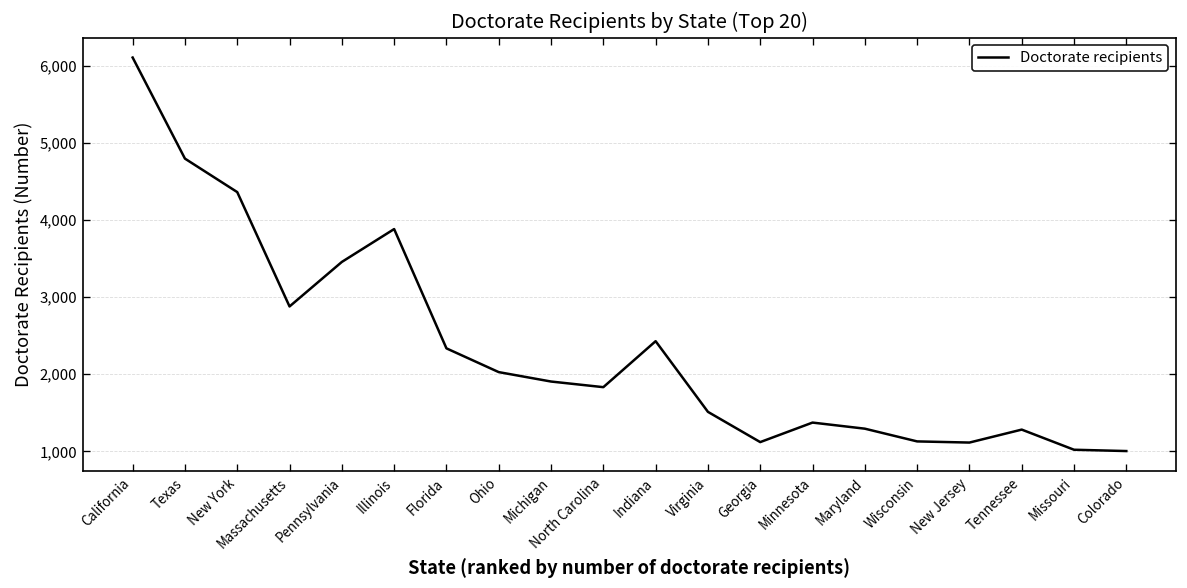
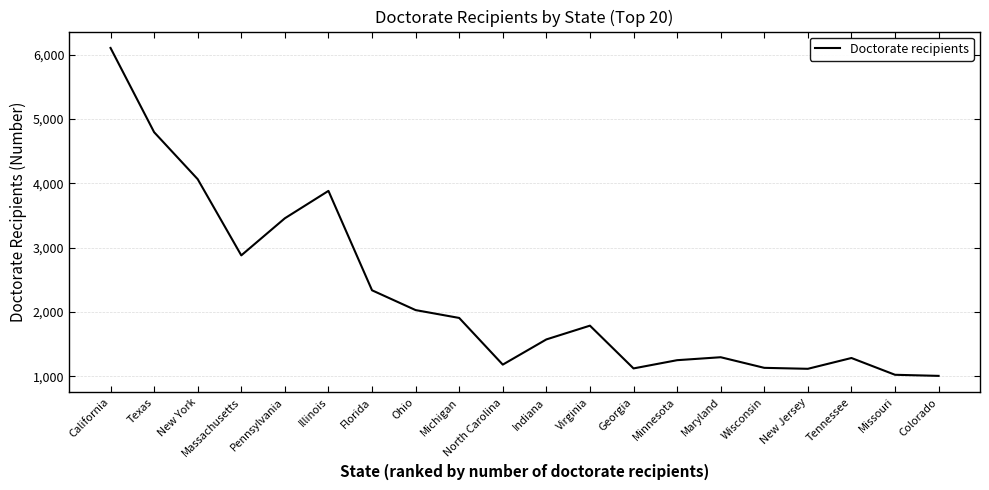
  {
    "California": "6,100",
    "Texas": "4,800",
-   "New York": "4,400",
+   "New York": "4,100",
    "Massachusetts": "2,900",
    "Pennsylvania": "3,500",
    "Illinois": "3,900",
    "Florida": "2,300",
    "Ohio": "2,000",
    "Michigan": "1,900",
-   "North Carolina": "1,800",
-   "Indiana": "2,400",
-   "Virginia": "1,500",
+   "North Carolina": "1,200",
+   "Indiana": "1,600",
+   "Virginia": "1,800",
    "Georgia": "1,100",
-   "Minnesota": "1,400",
+   "Minnesota": "1,200",
    "Maryland": "1,300",
    "Wisconsin": "1,100",
    "New Jersey": "1,100",
    "Tennessee": "1,300",
    "Missouri": "1,000",
    "Colorado": "1,000"
  }
